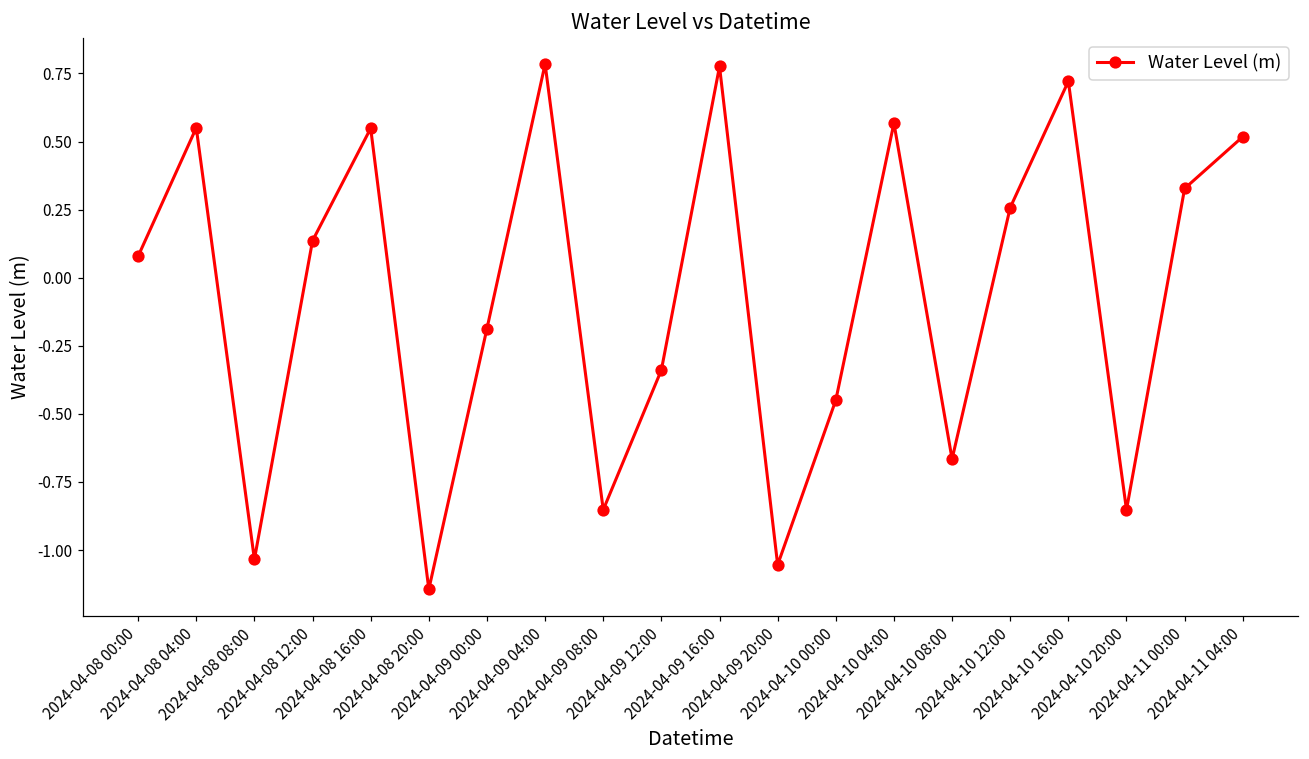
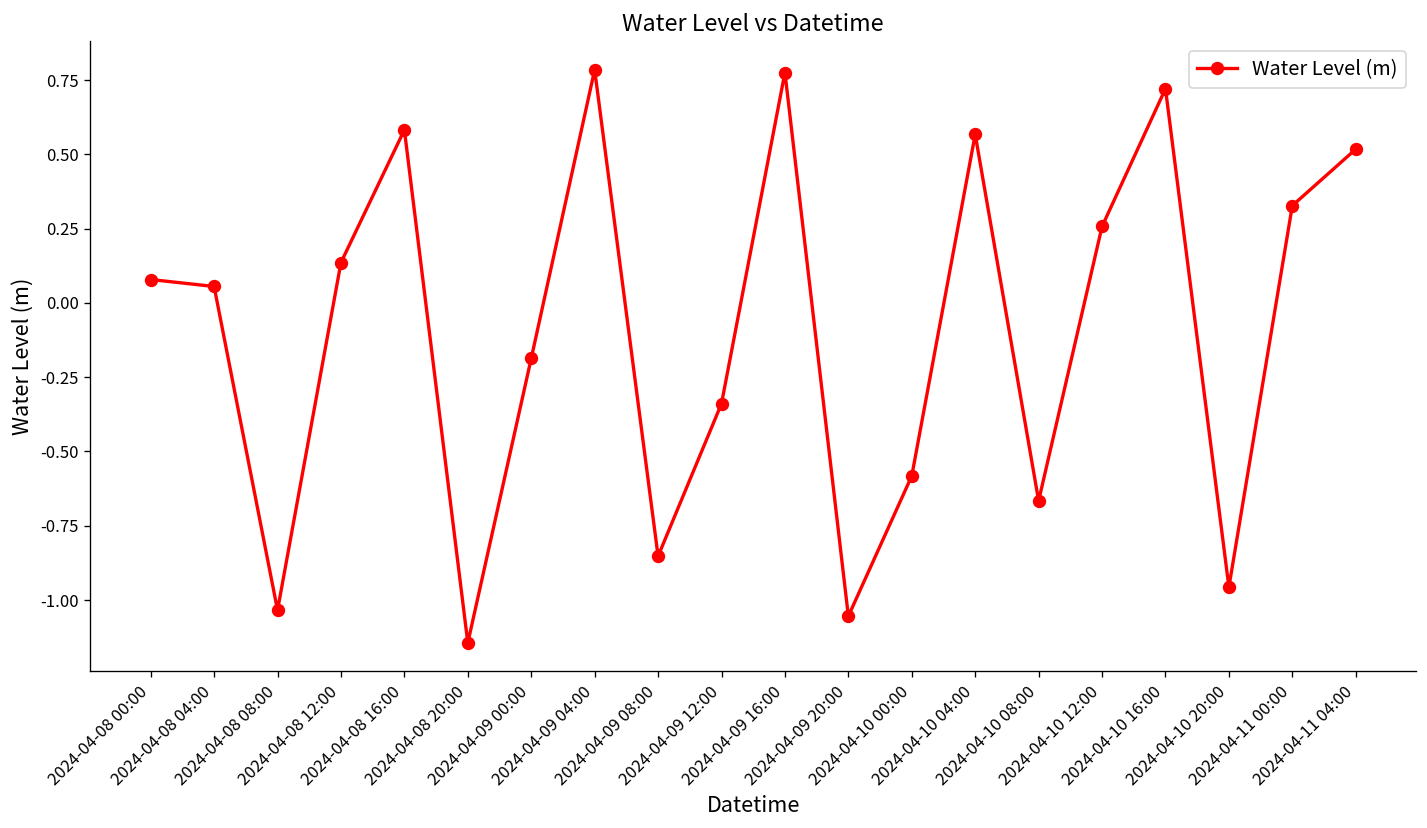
  {
    "2024-04-08 00:00": 0.08,
-   "2024-04-08 04:00": 0.55,
+   "2024-04-08 04:00": 0.06,
    "2024-04-08 08:00": -1.03,
    "2024-04-08 12:00": 0.14,
-   "2024-04-08 16:00": 0.55,
+   "2024-04-08 16:00": 0.58,
    "2024-04-08 20:00": -1.14,
    "2024-04-09 00:00": -0.19,
    "2024-04-09 04:00": 0.78,
    "2024-04-09 08:00": -0.85,
    "2024-04-09 12:00": -0.34,
    "2024-04-09 16:00": 0.78,
    "2024-04-09 20:00": -1.05,
-   "2024-04-10 00:00": -0.45,
+   "2024-04-10 00:00": -0.58,
    "2024-04-10 04:00": 0.57,
    "2024-04-10 08:00": -0.67,
    "2024-04-10 12:00": 0.26,
    "2024-04-10 16:00": 0.72,
-   "2024-04-10 20:00": -0.85,
+   "2024-04-10 20:00": -0.96,
    "2024-04-11 00:00": 0.33,
    "2024-04-11 04:00": 0.52
  }
